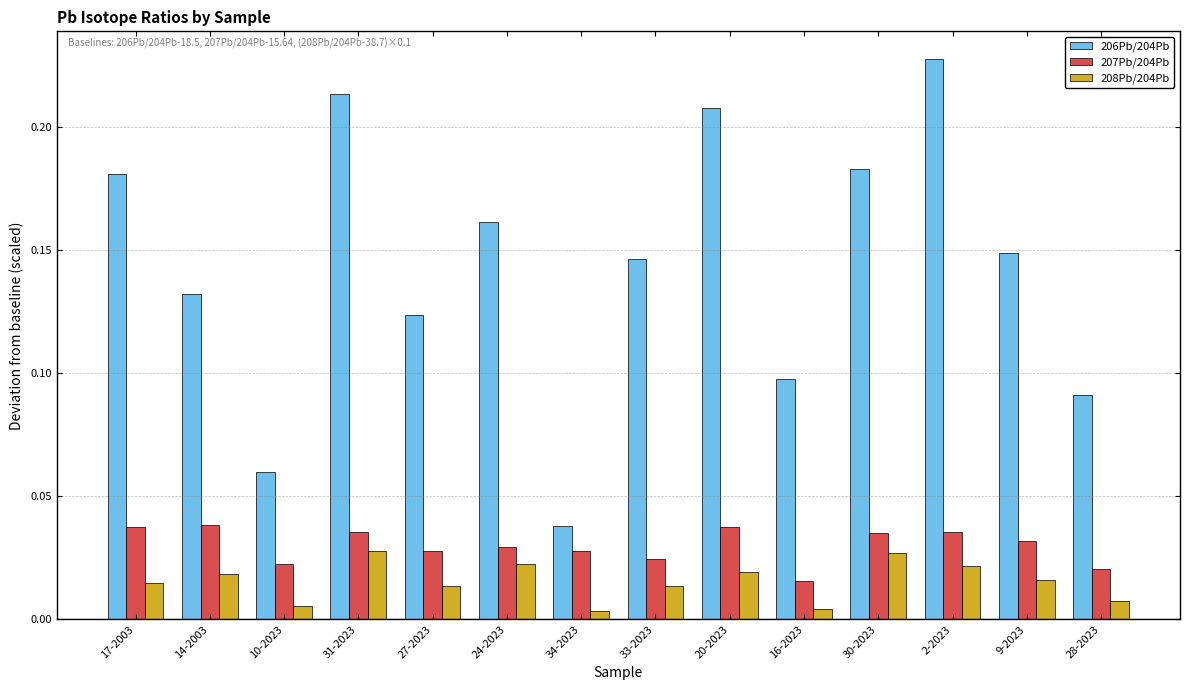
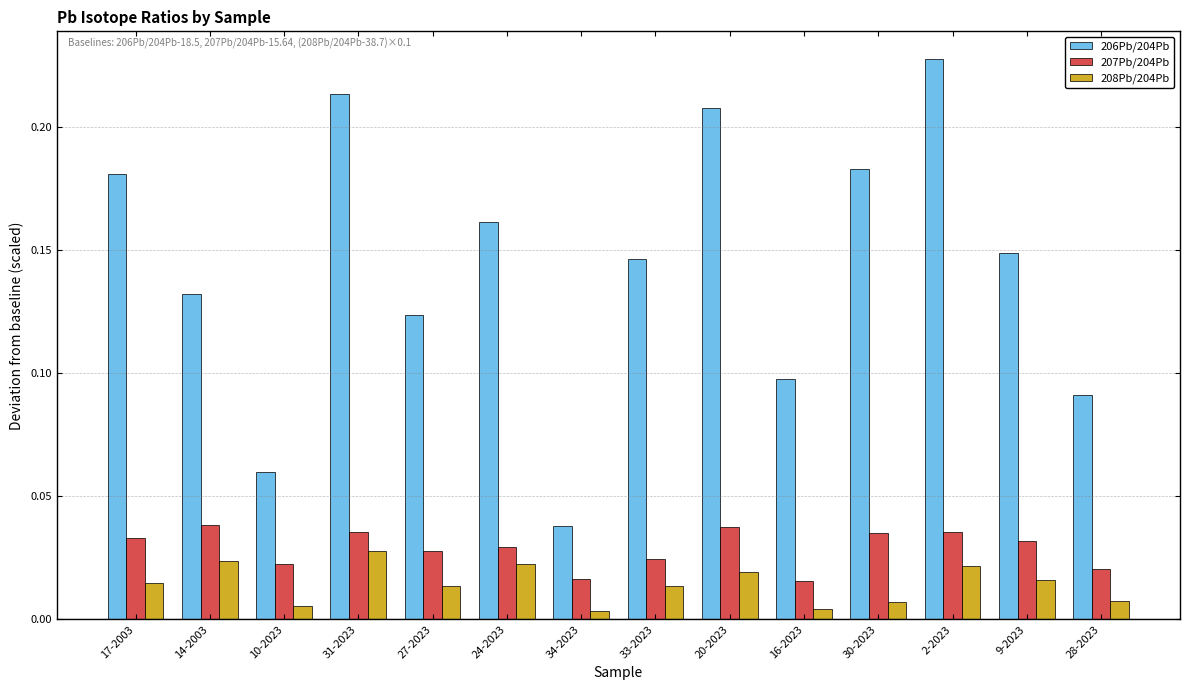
  {
    "206Pb/204Pb": {
      "17-2003": 0.181,
      "14-2003": 0.132,
      "10-2023": 0.060,
      "31-2023": 0.213,
      "27-2023": 0.124,
      "24-2023": 0.161,
      "34-2023": 0.038,
      "33-2023": 0.146,
      "20-2023": 0.208,
      "16-2023": 0.098,
      "30-2023": 0.183,
      "2-2023": 0.227,
      "9-2023": 0.149,
      "28-2023": 0.091
    },
    "207Pb/204Pb": {
-     "17-2003": 0.037,
+     "17-2003": 0.033,
      "14-2003": 0.038,
      "10-2023": 0.023,
      "31-2023": 0.035,
      "27-2023": 0.028,
      "24-2023": 0.029,
-     "34-2023": 0.028,
+     "34-2023": 0.016,
      "33-2023": 0.025,
      "20-2023": 0.038,
      "16-2023": 0.016,
      "30-2023": 0.035,
      "2-2023": 0.036,
      "9-2023": 0.032,
      "28-2023": 0.020
    },
    "208Pb/204Pb": {
      "17-2003": 0.015,
-     "14-2003": 0.019,
+     "14-2003": 0.024,
      "10-2023": 0.006,
      "31-2023": 0.028,
      "27-2023": 0.013,
      "24-2023": 0.022,
      "34-2023": 0.003,
      "33-2023": 0.014,
      "20-2023": 0.019,
      "16-2023": 0.004,
-     "30-2023": 0.027,
+     "30-2023": 0.007,
      "2-2023": 0.022,
      "9-2023": 0.016,
      "28-2023": 0.007
    }
  }
